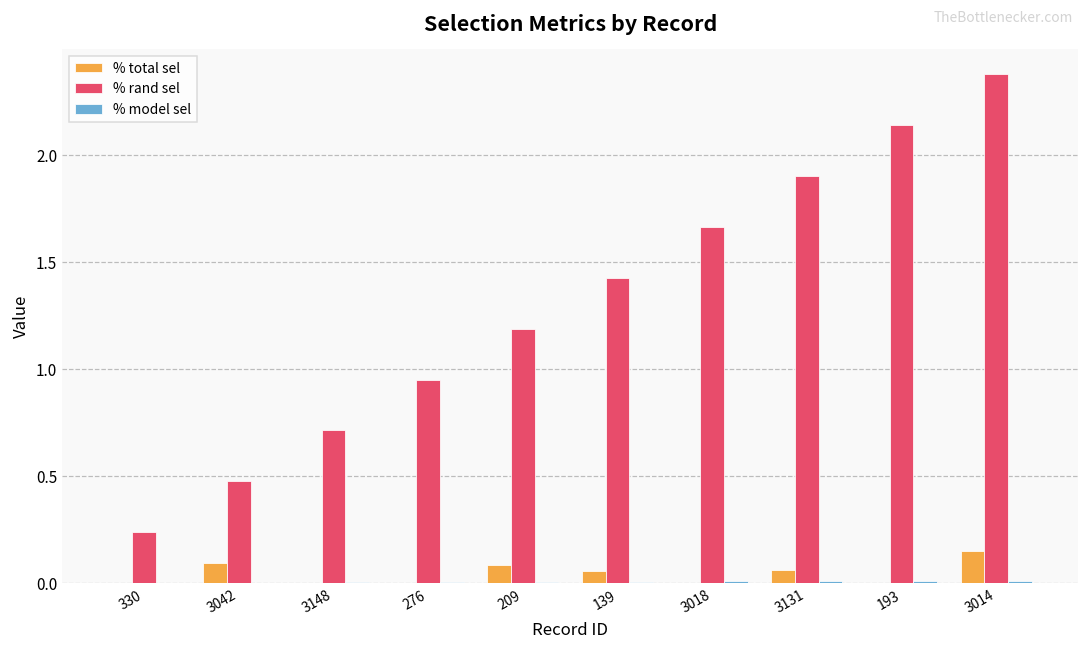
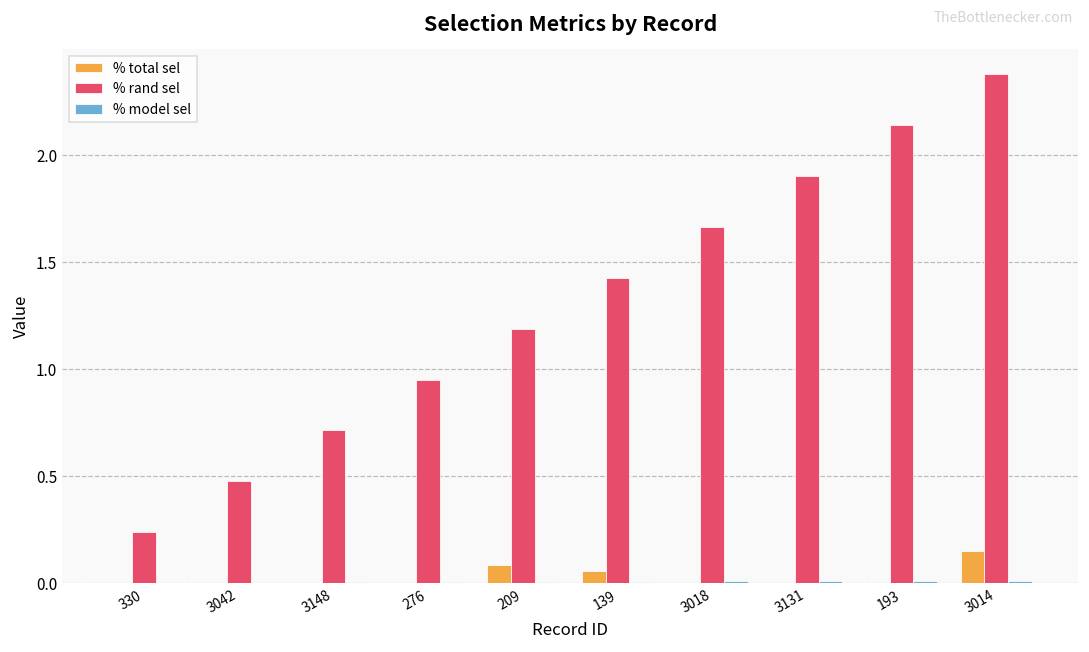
  {
    "% total sel": {
-     "3042": 0.09,
+     "3042": 0.00,
      "209": 0.08,
      "139": 0.06,
-     "3131": 0.06,
+     "3131": 0.00,
      "3014": 0.15
    },
    "% rand sel": {
      "330": 0.24,
      "3042": 0.48,
      "3148": 0.71,
      "276": 0.95,
      "209": 1.19,
      "139": 1.43,
      "3018": 1.67,
      "3131": 1.90,
      "193": 2.14,
      "3014": 2.38
    }
  }
